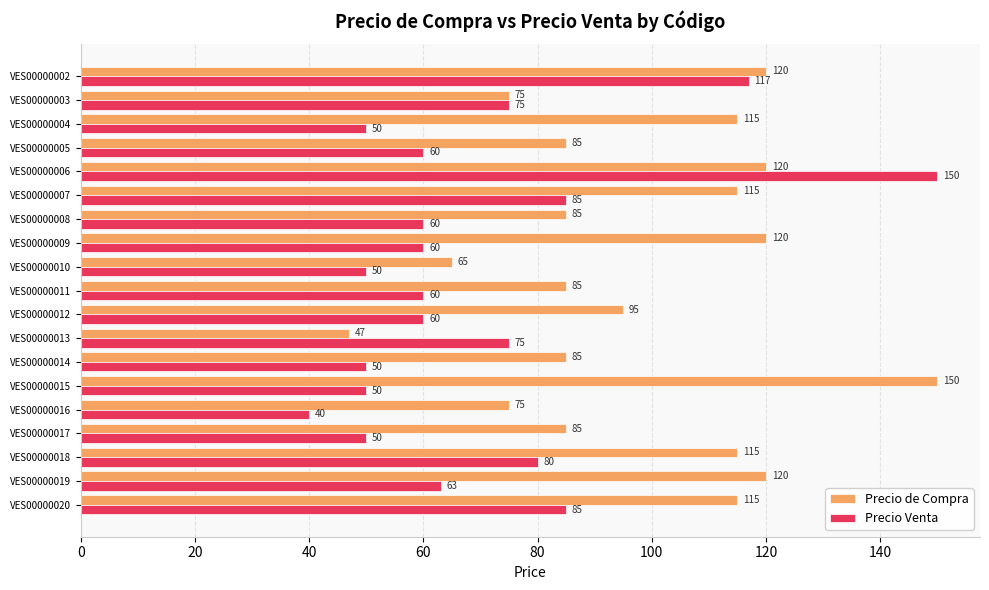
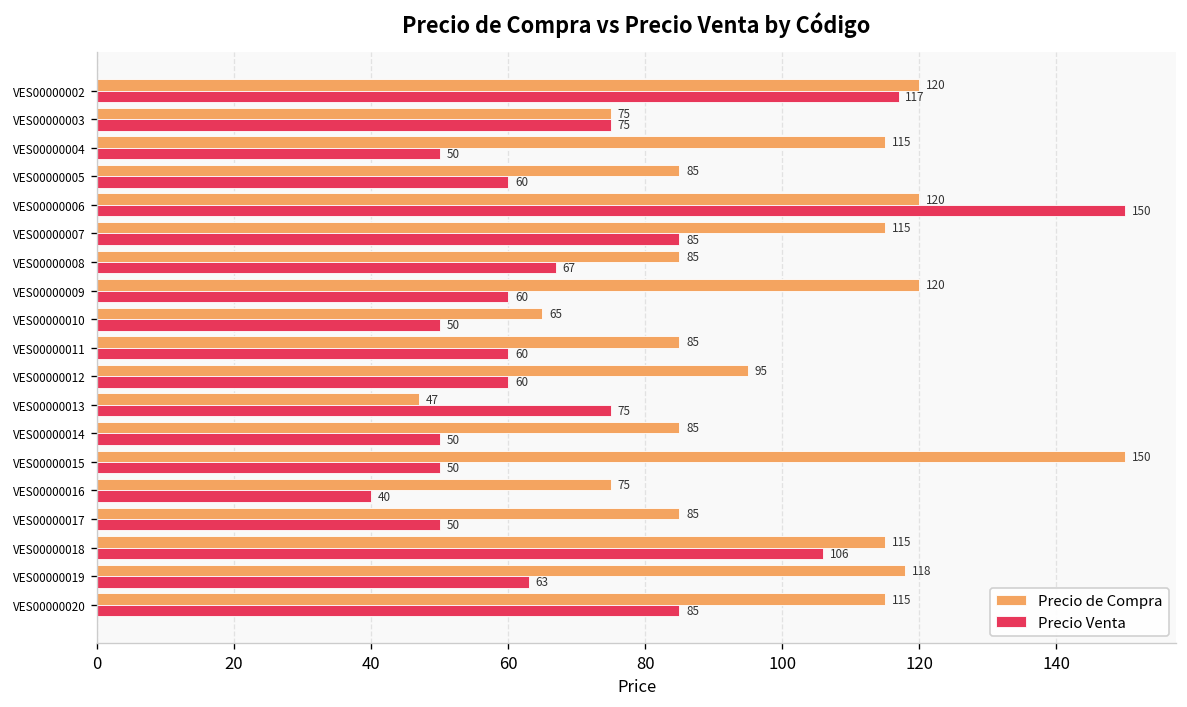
  {
    "Precio de Compra": {
      "VES00000002": 120,
      "VES00000003": 75,
      "VES00000004": 115,
      "VES00000005": 85,
      "VES00000006": 120,
      "VES00000007": 115,
      "VES00000008": 85,
      "VES00000009": 120,
      "VES00000010": 65,
      "VES00000011": 85,
      "VES00000012": 95,
      "VES00000013": 47,
      "VES00000014": 85,
      "VES00000015": 150,
      "VES00000016": 75,
      "VES00000017": 85,
      "VES00000018": 115,
-     "VES00000019": 120,
+     "VES00000019": 118,
      "VES00000020": 115
    },
    "Precio Venta": {
      "VES00000002": 117,
      "VES00000003": 75,
      "VES00000004": 50,
      "VES00000005": 60,
      "VES00000006": 150,
      "VES00000007": 85,
-     "VES00000008": 60,
+     "VES00000008": 67,
      "VES00000009": 60,
      "VES00000010": 50,
      "VES00000011": 60,
      "VES00000012": 60,
      "VES00000013": 75,
      "VES00000014": 50,
      "VES00000015": 50,
      "VES00000016": 40,
      "VES00000017": 50,
-     "VES00000018": 80,
+     "VES00000018": 106,
      "VES00000019": 63,
      "VES00000020": 85
    }
  }
